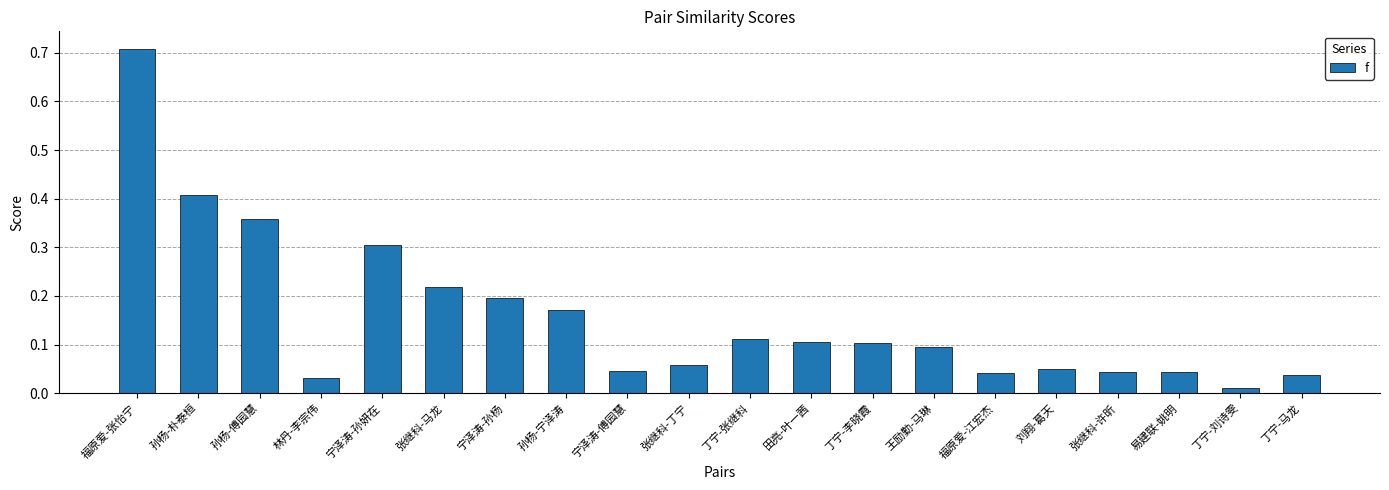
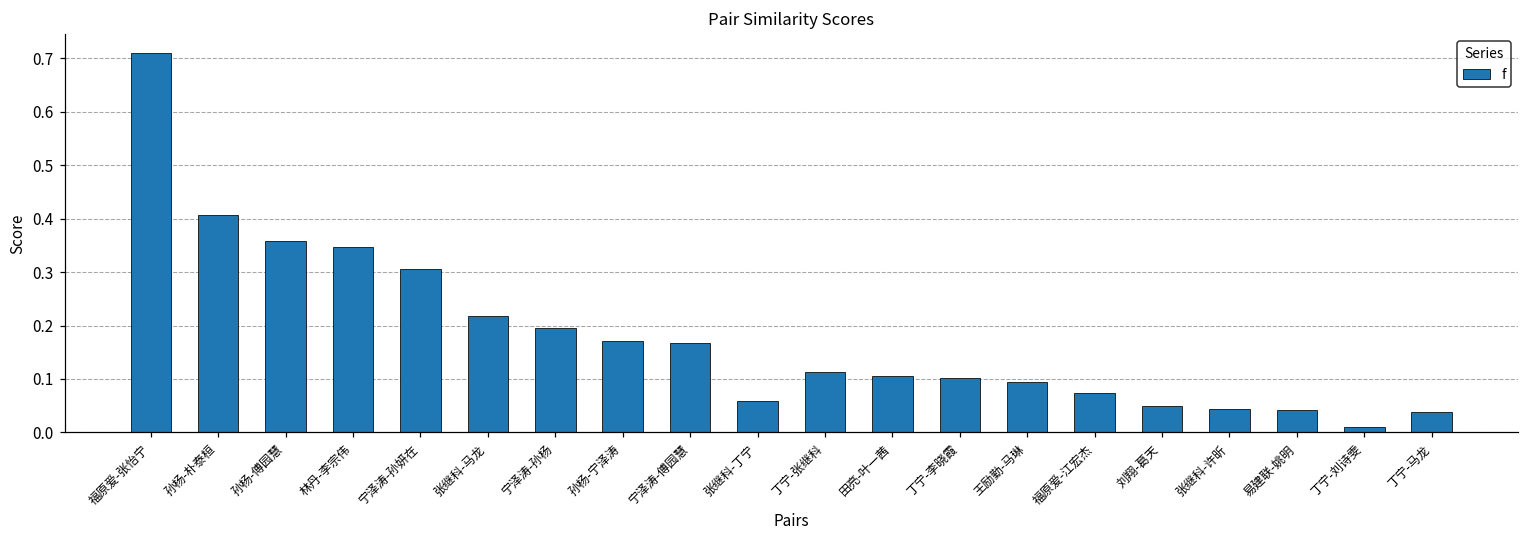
  {
    "福原爱-张怡宁": 0.71,
    "孙杨-朴泰桓": 0.41,
    "孙杨-傅园慧": 0.36,
-   "林丹-李宗伟": 0.03,
+   "林丹-李宗伟": 0.35,
    "宁泽涛-孙妍在": 0.31,
    "张继科-马龙": 0.22,
    "宁泽涛-孙杨": 0.20,
    "孙杨-宁泽涛": 0.17,
-   "宁泽涛-傅园慧": 0.05,
+   "宁泽涛-傅园慧": 0.17,
    "张继科-丁宁": 0.06,
    "丁宁-张继科": 0.11,
    "田亮-叶一茜": 0.10,
    "丁宁-李晓霞": 0.10,
    "王励勤-马琳": 0.09,
-   "福原爱-江宏杰": 0.04,
+   "福原爱-江宏杰": 0.07,
    "刘翔-葛天": 0.05,
    "张继科-许昕": 0.04,
    "易建联-姚明": 0.04,
    "丁宁-刘诗雯": 0.01,
    "丁宁-马龙": 0.04
  }
